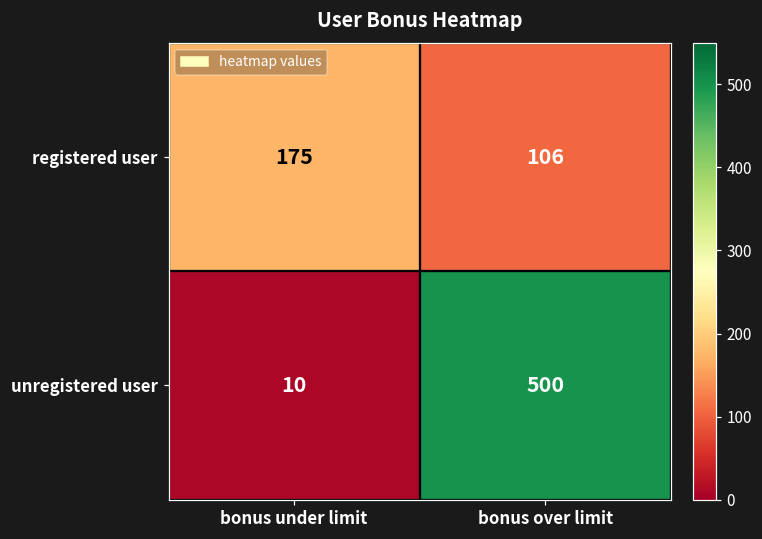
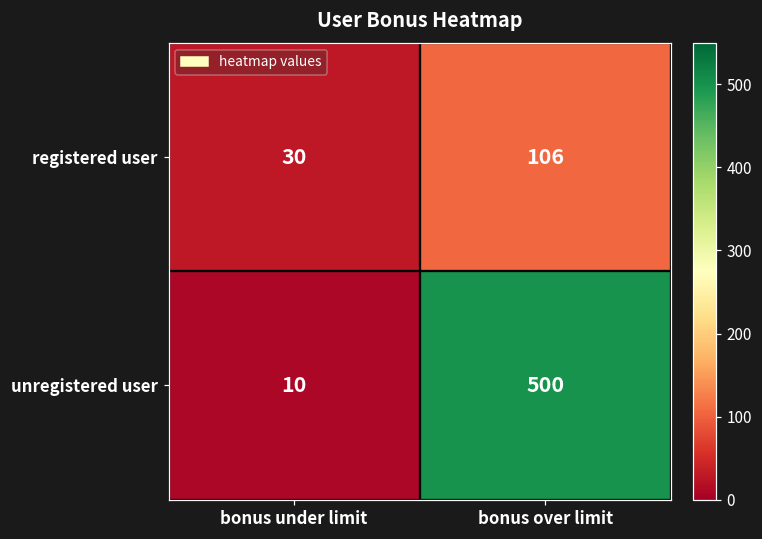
  {
    "registered user": {
-     "bonus under limit": 175,
+     "bonus under limit": 30,
      "bonus over limit": 106
    },
    "unregistered user": {
      "bonus under limit": 10,
      "bonus over limit": 500
    }
  }
